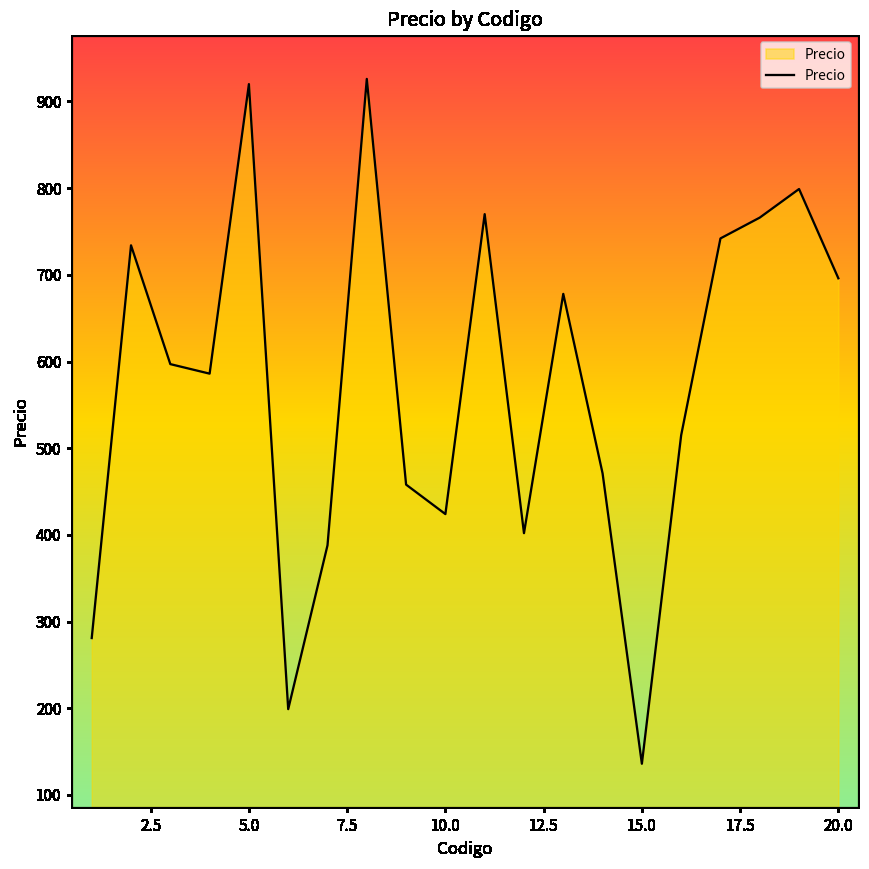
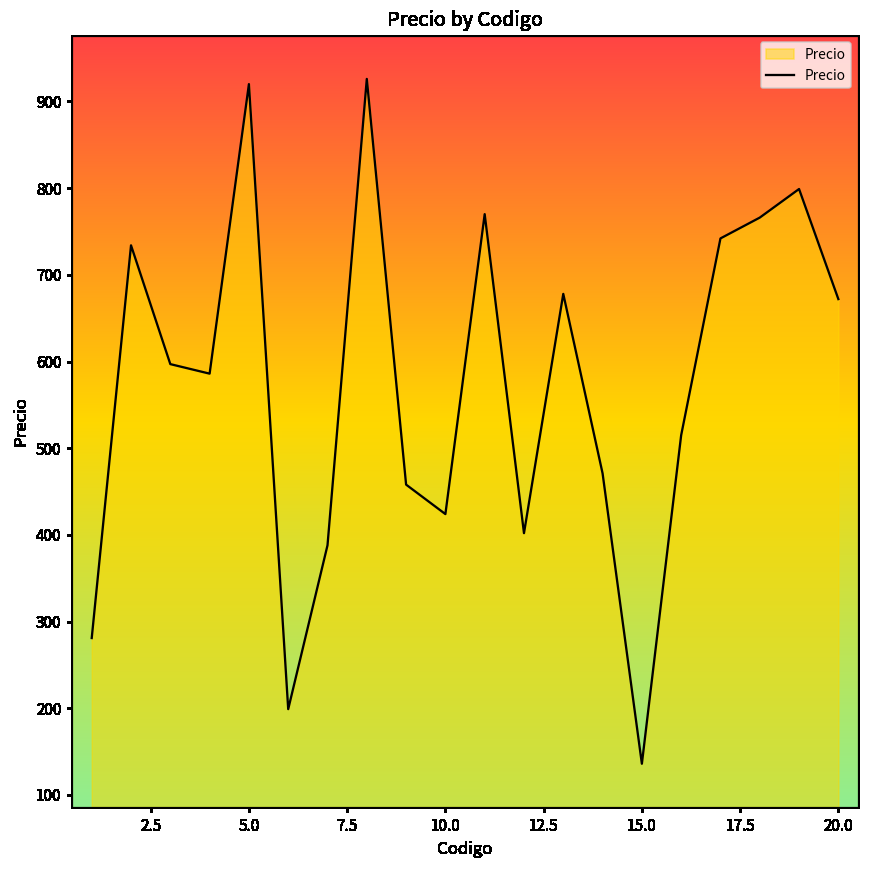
  {
    "5.0": 920,
    "10.0": 420,
    "15.0": 140,
-   "20.0": 700
+   "20.0": 670
  }
